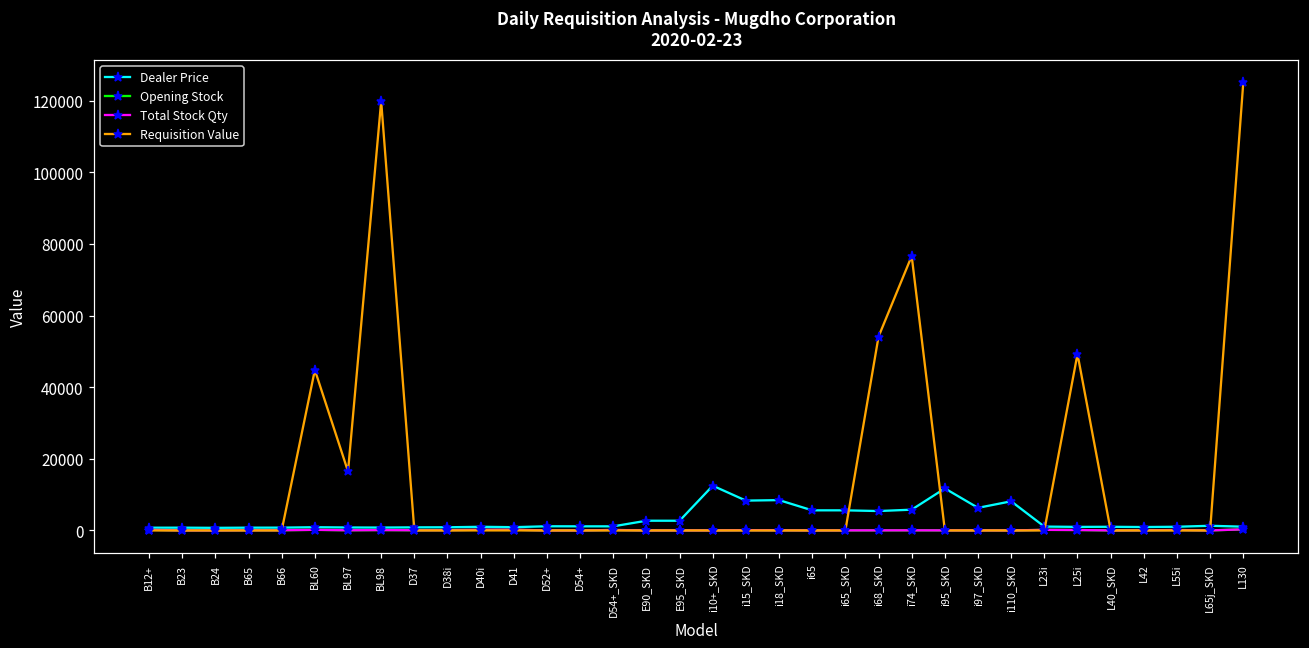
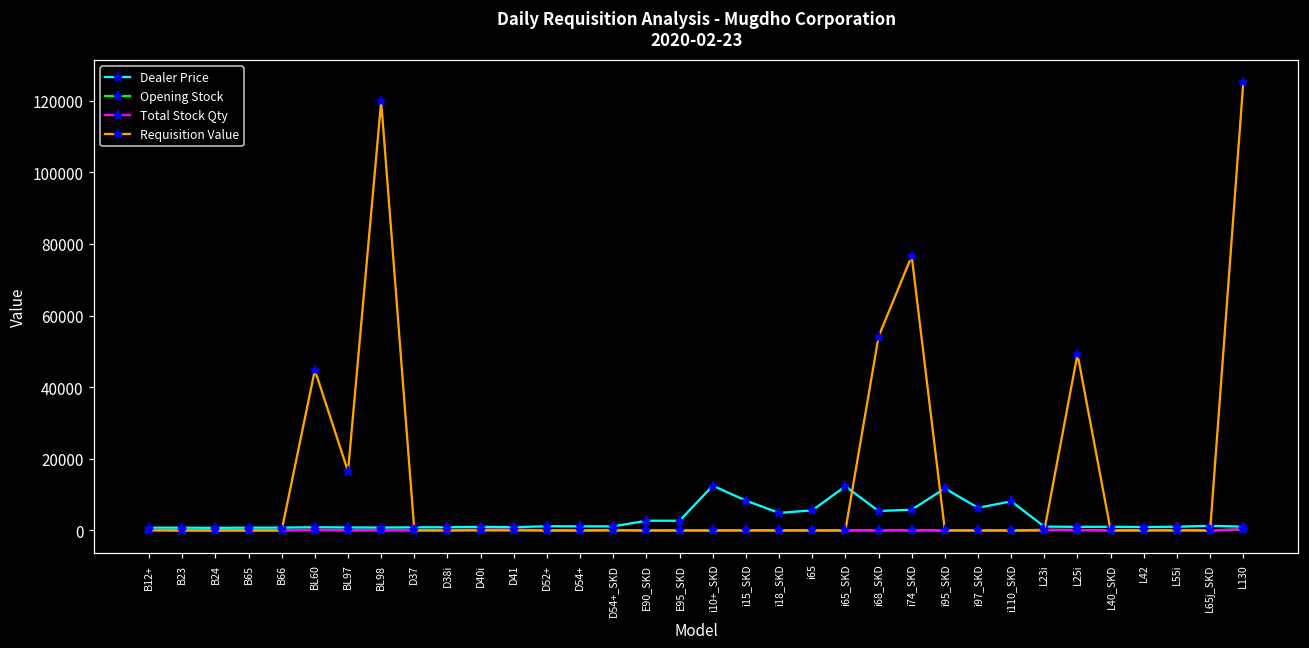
  {
    "Dealer Price": {
      "BL97": 1000,
      "D37": 1000,
      "D38i": 1000,
      "D40i": 1000,
      "D52+": 1000,
      "D54+": 1000,
      "D54+_SKD": 1000,
      "E90_SKD": 3000,
      "E95_SKD": 3000,
      "i10+_SKD": 12000,
      "i15_SKD": 8000,
-     "i18_SKD": 8000,
+     "i18_SKD": 5000,
      "i65": 6000,
-     "i65_SKD": 6000,
+     "i65_SKD": 12000,
      "i68_SKD": 5000,
      "i74_SKD": 6000,
      "i95_SKD": 12000,
      "i97_SKD": 6000,
      "i110_SKD": 8000,
      "L23i": 1000,
      "L25i": 1000,
      "L40_SKD": 1000,
      "L42": 1000,
      "L55i": 1000,
      "L65j_SKD": 1000
    },
    "Total Stock Qty": {
      "BL97": 0,
      "i68_SKD": 0,
      "i74_SKD": 0,
      "L25i": 0
    },
    "Requisition Value": {
      "BL60": 45000,
      "BL97": 16000,
      "BL98": 120000,
      "i68_SKD": 54000,
      "i74_SKD": 77000,
      "L25i": 49000,
      "L130": 125000
    }
  }
